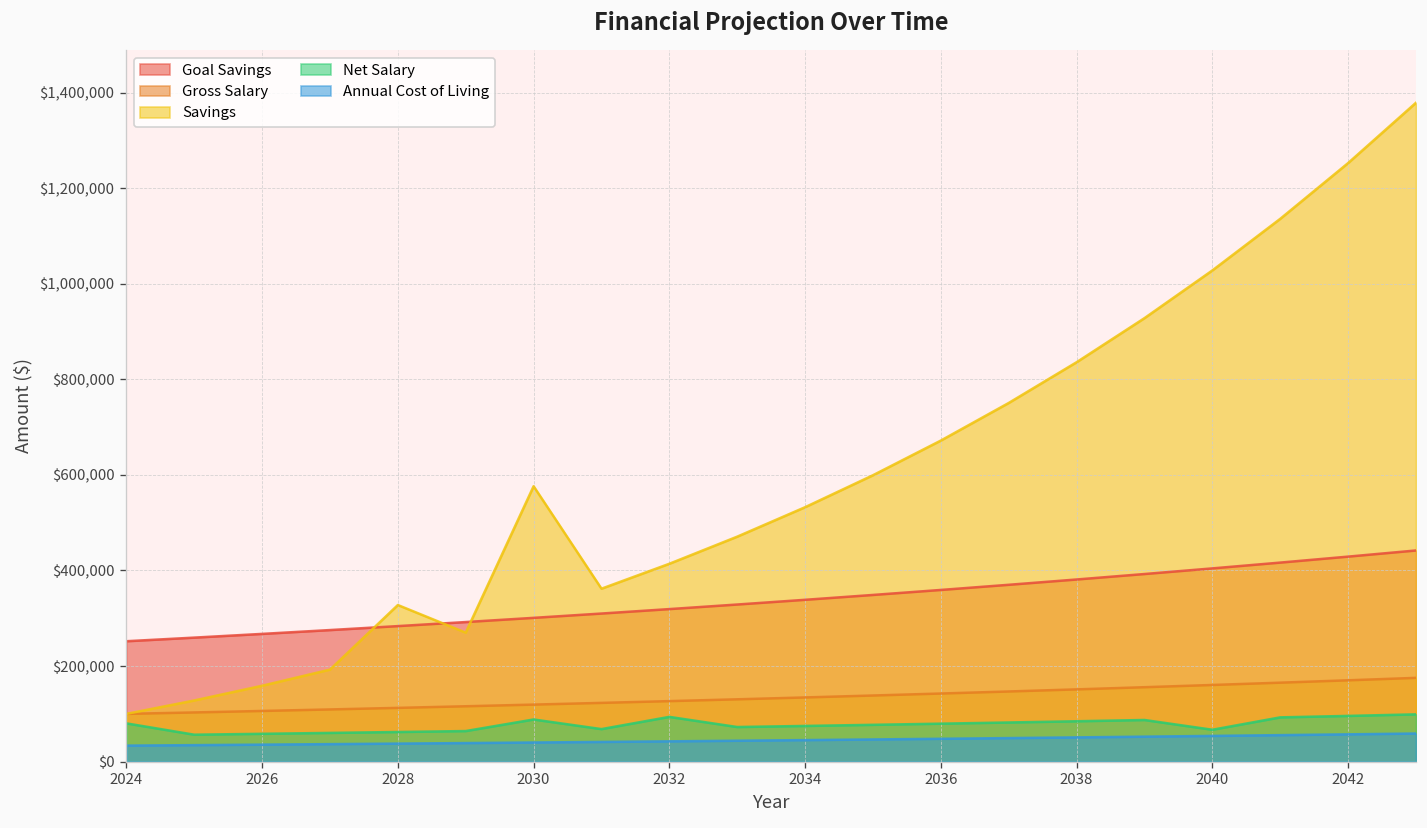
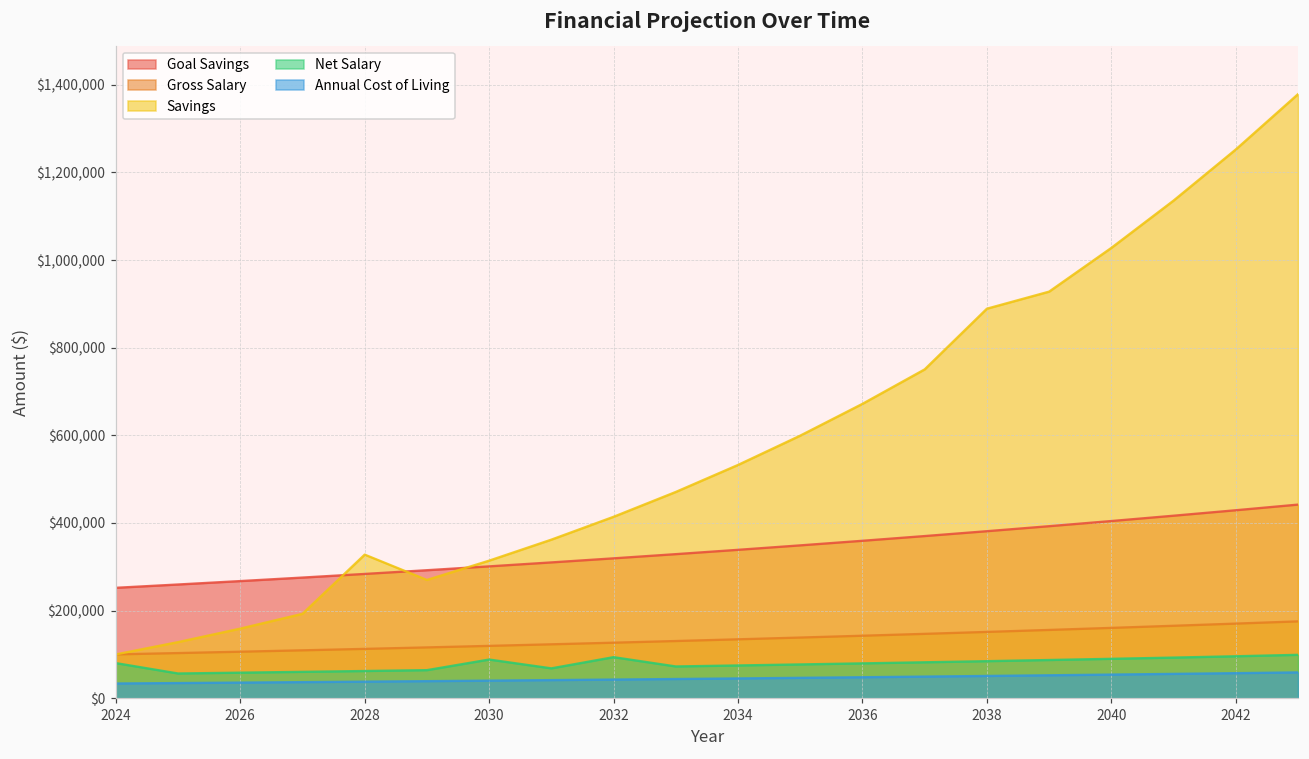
  {
    "Savings": {
      "2026": "$160,000",
      "2028": "$330,000",
-     "2030": "$580,000",
+     "2030": "$310,000",
      "2032": "$410,000",
      "2034": "$530,000",
      "2036": "$670,000",
-     "2038": "$840,000",
+     "2038": "$890,000",
      "2040": "$1,030,000",
      "2042": "$1,250,000"
    },
    "Net Salary": {
      "2024": "$80,000",
      "2026": "$60,000",
      "2028": "$60,000",
      "2030": "$90,000",
      "2032": "$90,000",
      "2034": "$70,000",
      "2036": "$80,000",
      "2038": "$80,000",
-     "2040": "$70,000",
+     "2040": "$90,000",
      "2042": "$100,000"
    },
    "Annual Cost of Living": {
      "2024": "$30,000",
      "2026": "$40,000",
      "2028": "$40,000",
      "2030": "$40,000",
      "2032": "$40,000",
      "2034": "$50,000",
      "2036": "$50,000",
      "2038": "$50,000",
      "2040": "$50,000",
      "2042": "$60,000"
    }
  }
